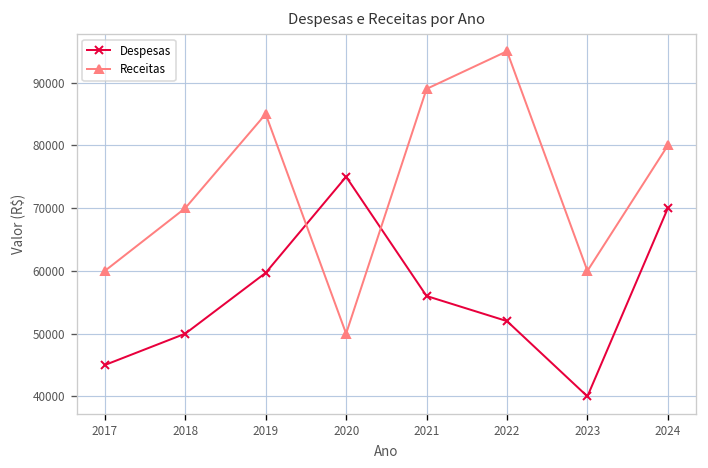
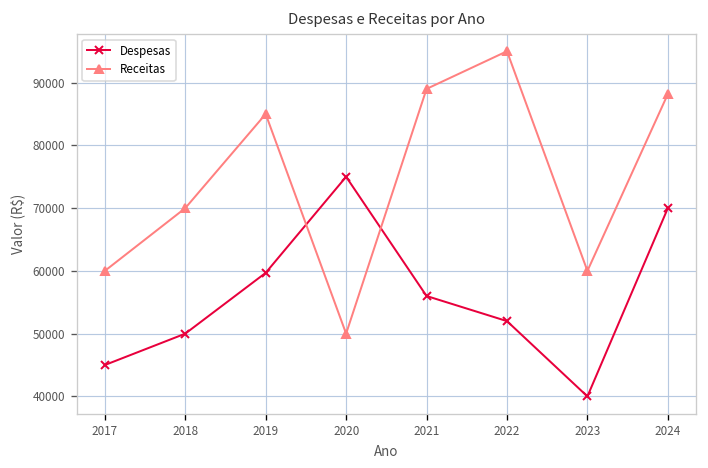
  {
    "Despesas": {
      "2017": 45000,
      "2018": 50000,
      "2019": 60000,
      "2020": 75000,
      "2021": 56000,
      "2022": 52000,
      "2023": 40000,
      "2024": 70000
    },
    "Receitas": {
      "2017": 60000,
      "2018": 70000,
      "2019": 85000,
      "2020": 50000,
      "2021": 89000,
      "2022": 95000,
      "2023": 60000,
-     "2024": 80000
+     "2024": 88000
    }
  }
